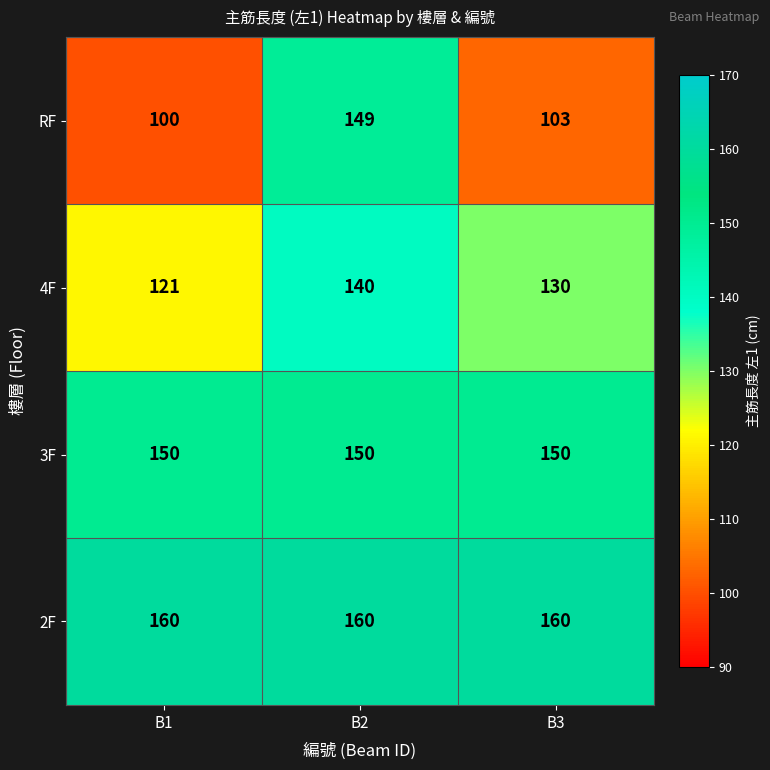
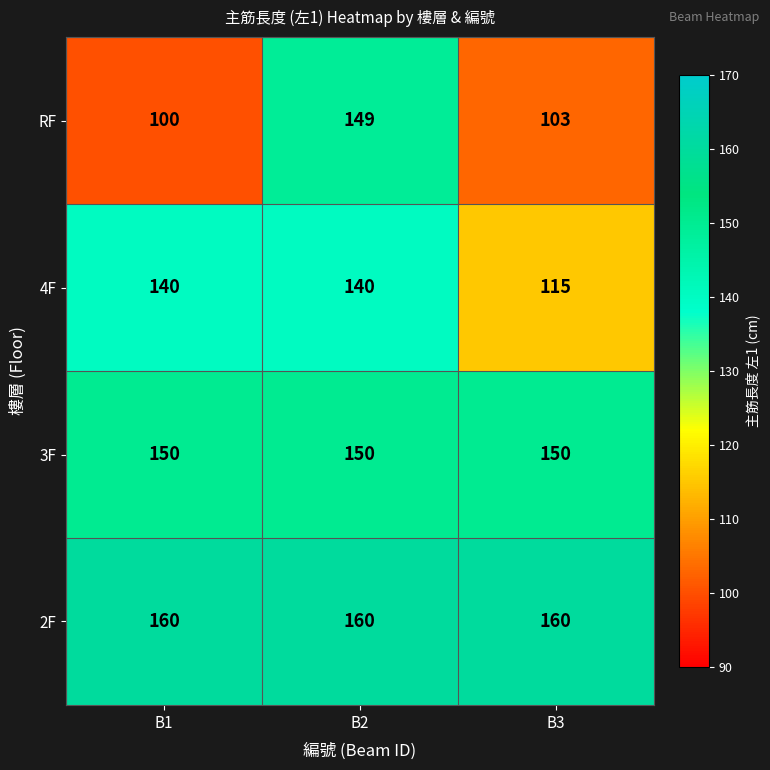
  {
    "RF": {
      "B1": 100,
      "B2": 149,
      "B3": 103
    },
    "4F": {
-     "B1": 121,
+     "B1": 140,
      "B2": 140,
-     "B3": 130
+     "B3": 115
    },
    "3F": {
      "B1": 150,
      "B2": 150,
      "B3": 150
    },
    "2F": {
      "B1": 160,
      "B2": 160,
      "B3": 160
    }
  }
